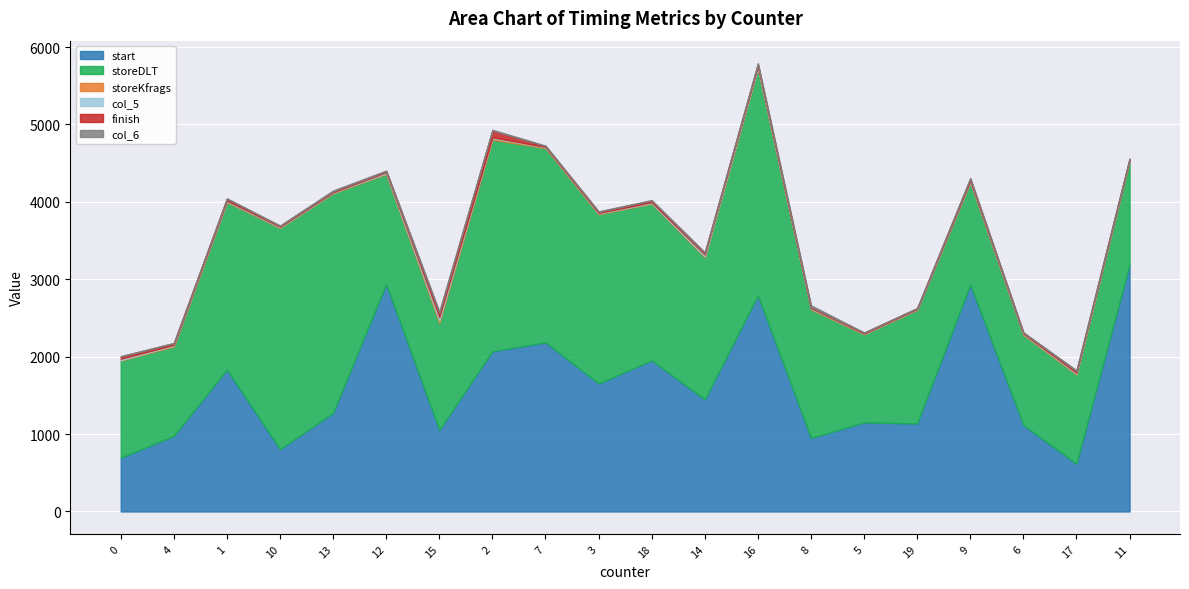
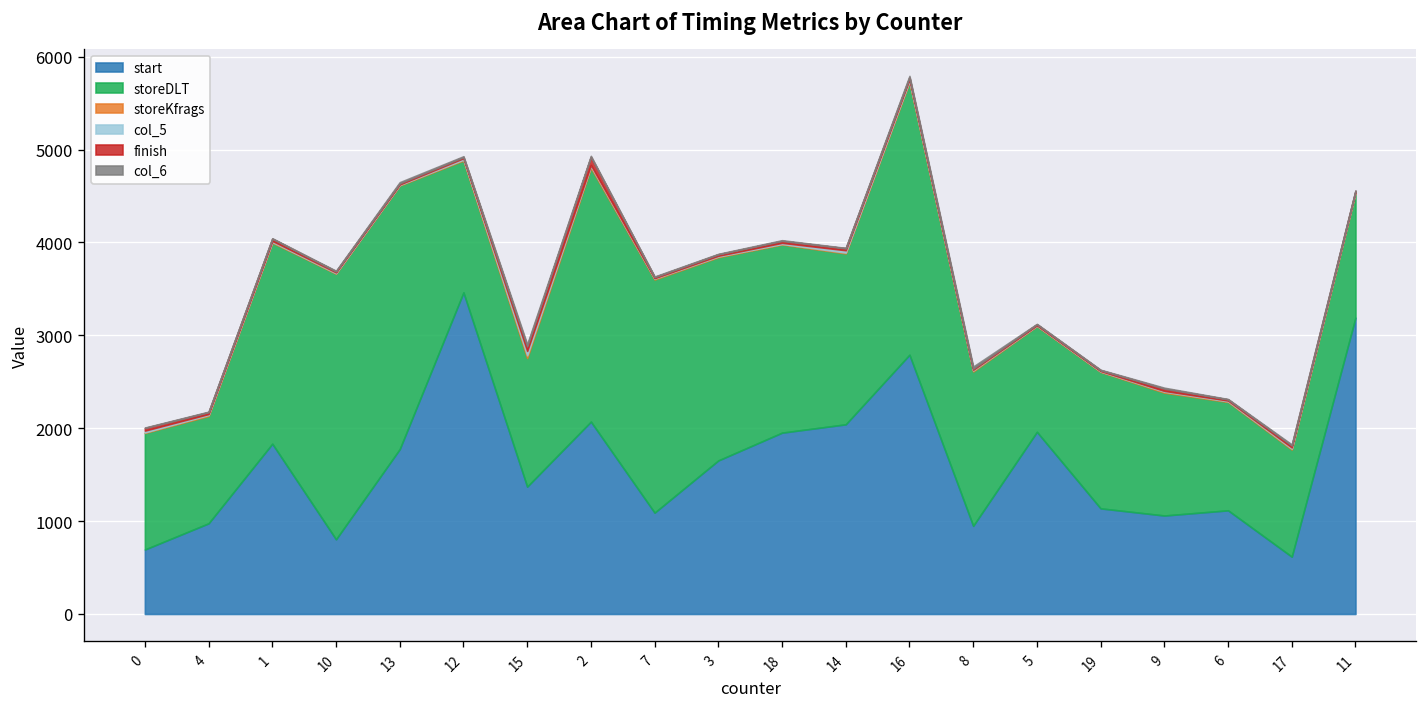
  {
    "start": {
      "0": 700,
      "4": 1000,
      "1": 1800,
      "10": 800,
-     "13": 1300,
-     "12": 2900,
-     "15": 1100,
+     "13": 1800,
+     "12": 3500,
+     "15": 1400,
      "2": 2100,
-     "7": 2200,
+     "7": 1100,
      "3": 1700,
      "18": 2000,
-     "14": 1400,
+     "14": 2000,
      "16": 2800,
      "8": 900,
-     "5": 1200,
+     "5": 2000,
      "19": 1100,
-     "9": 2900,
+     "9": 1100,
      "6": 1100,
      "17": 600,
      "11": 3200
    },
    "col_5": {
      "15": 0
    }
  }
